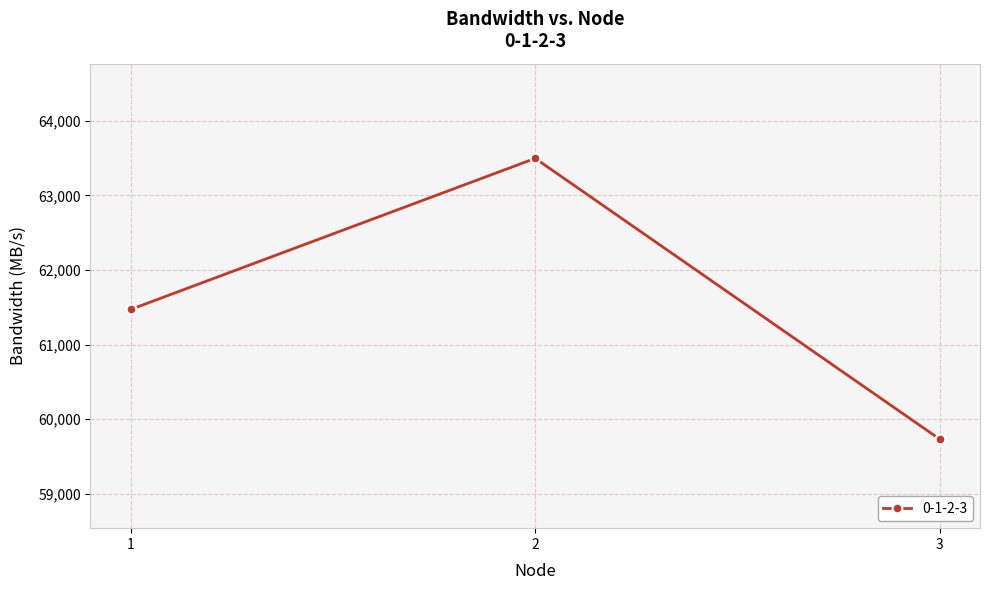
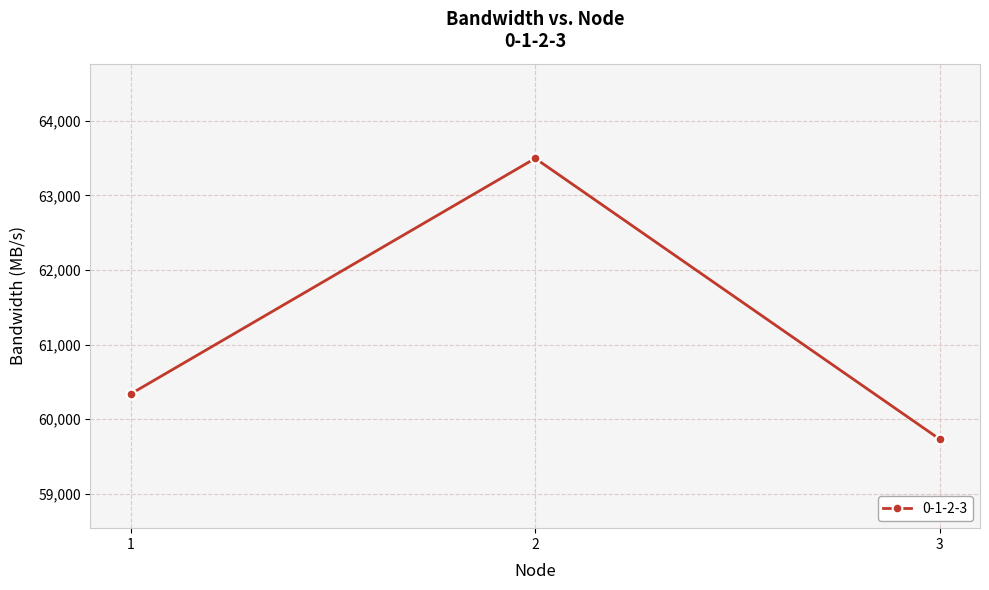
  {
-   "1": "61,500",
+   "1": "60,300",
    "2": "63,500",
    "3": "59,700"
  }
